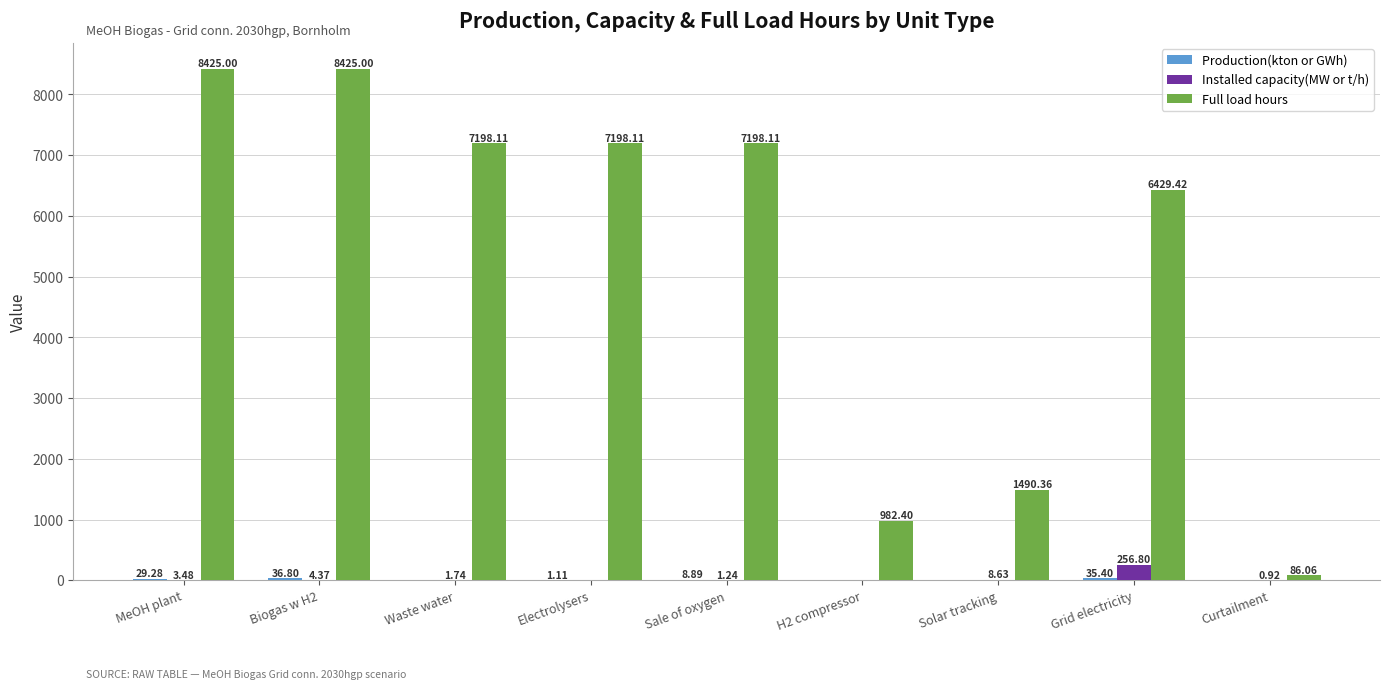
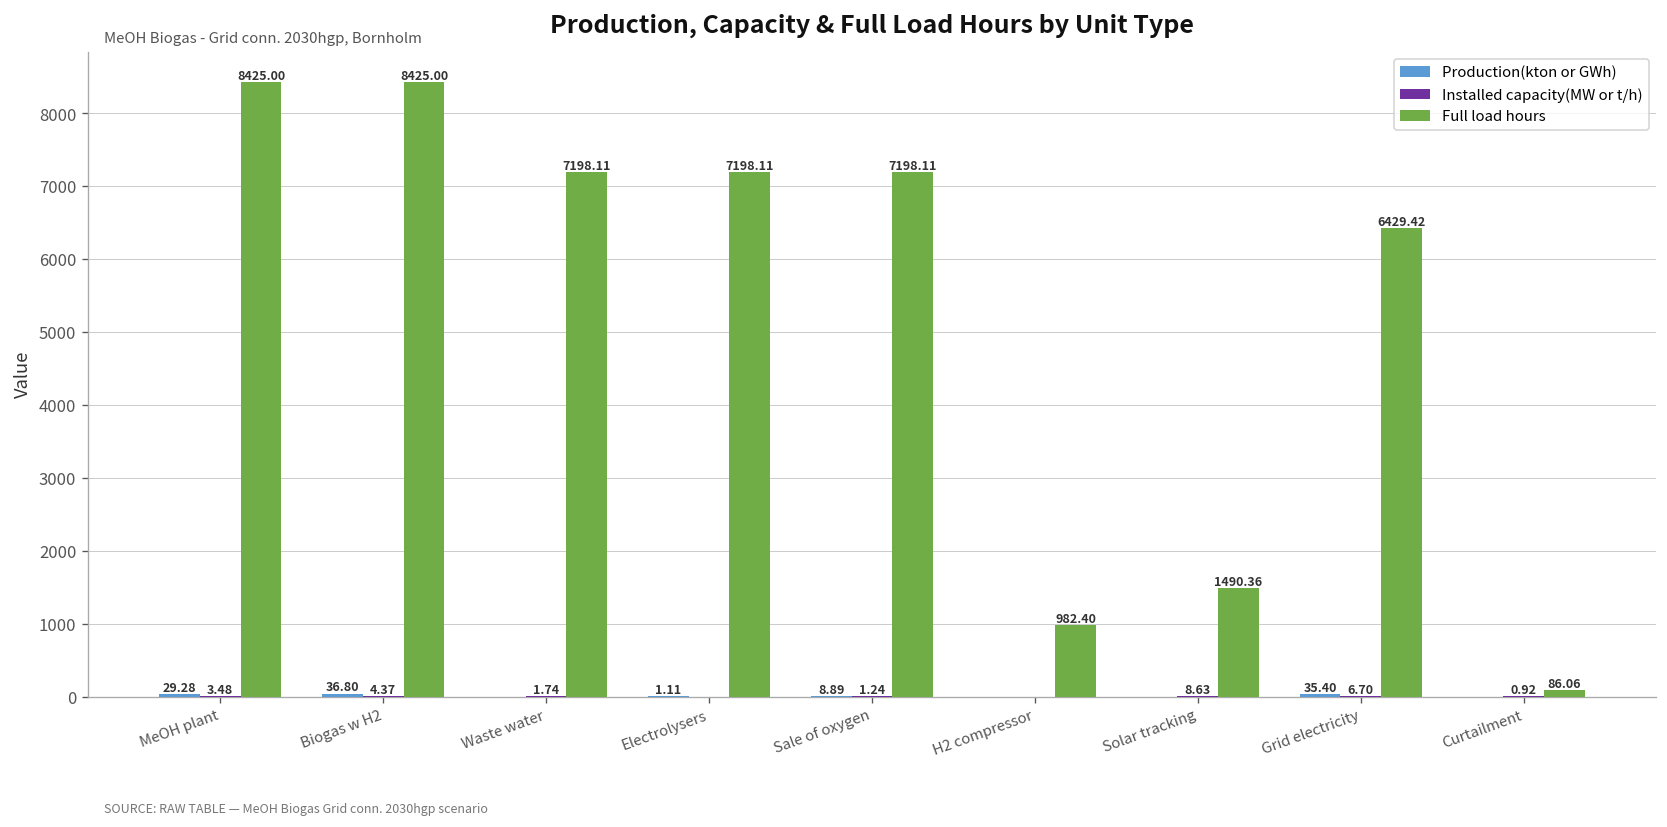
  {
    "Production(kton or GWh)": {
      "MeOH plant": 29.28,
      "Biogas w H2": 36.80,
      "Electrolysers": 1.11,
      "Sale of oxygen": 8.89,
      "Grid electricity": 35.40
    },
    "Installed capacity(MW or t/h)": {
      "MeOH plant": 3.48,
      "Biogas w H2": 4.37,
      "Waste water": 1.74,
      "Sale of oxygen": 1.24,
      "Solar tracking": 8.63,
-     "Grid electricity": 256.80,
+     "Grid electricity": 6.70,
      "Curtailment": 0.92
    },
    "Full load hours": {
      "MeOH plant": 8425.00,
      "Biogas w H2": 8425.00,
      "Waste water": 7198.11,
      "Electrolysers": 7198.11,
      "Sale of oxygen": 7198.11,
      "H2 compressor": 982.40,
      "Solar tracking": 1490.36,
      "Grid electricity": 6429.42,
      "Curtailment": 86.06
    }
  }
